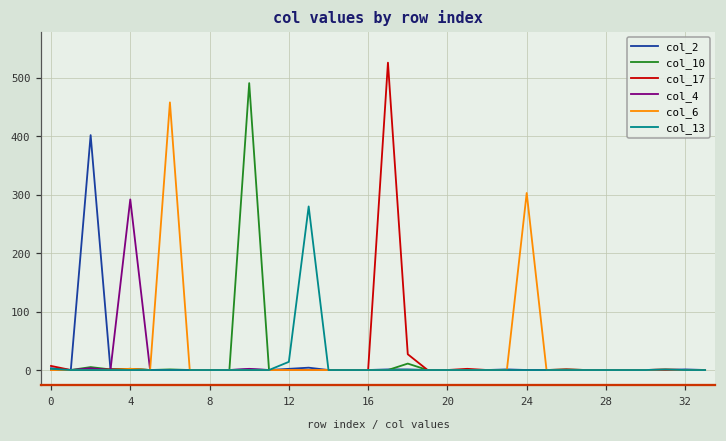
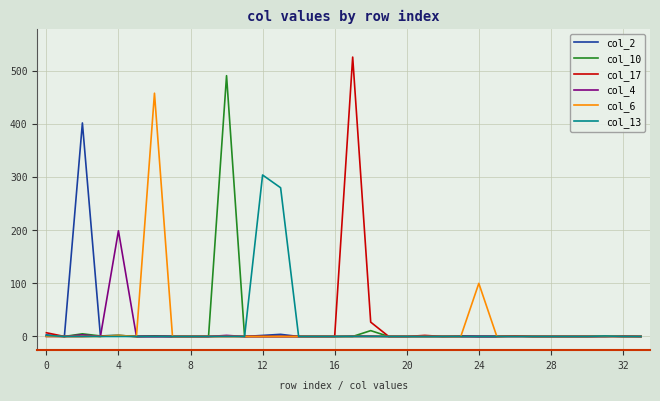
  {
    "col_4": {
-     "4": 290
+     "4": 200
    },
    "col_6": {
-     "24": 300
+     "24": 100
    },
    "col_13": {
-     "12": 10
+     "12": 300
    }
  }
